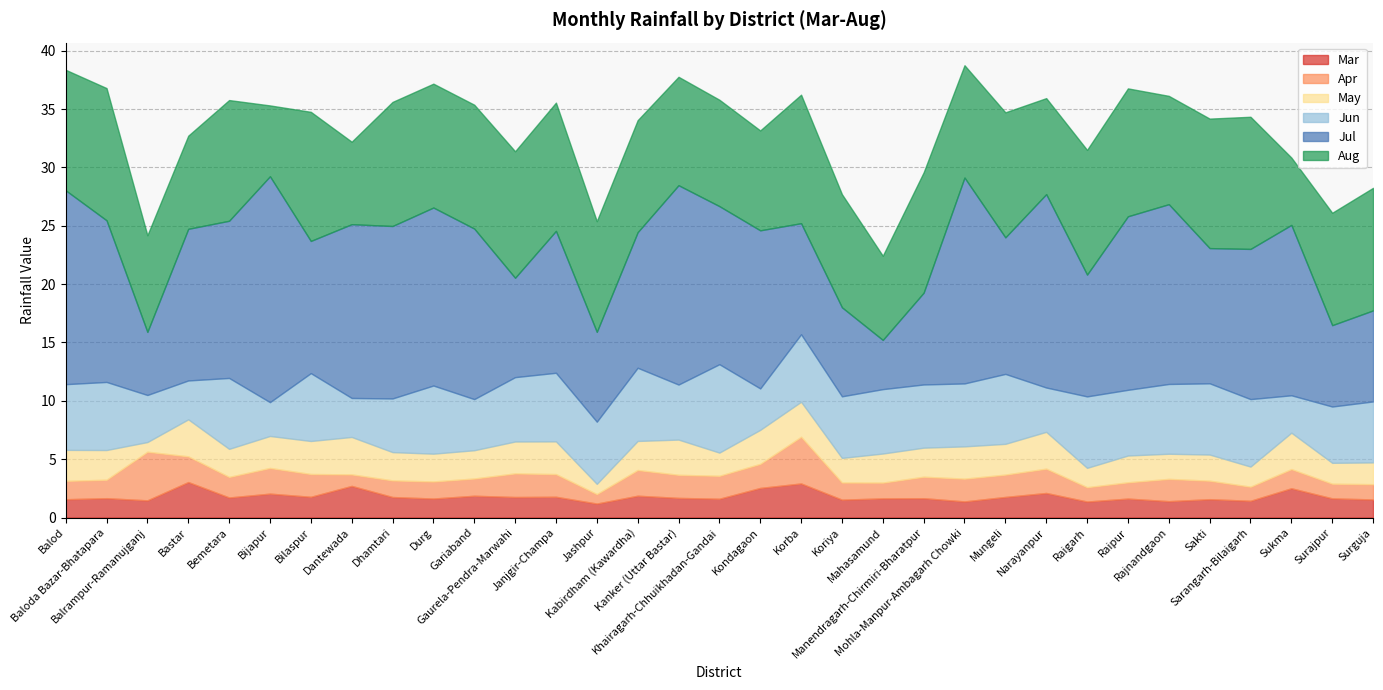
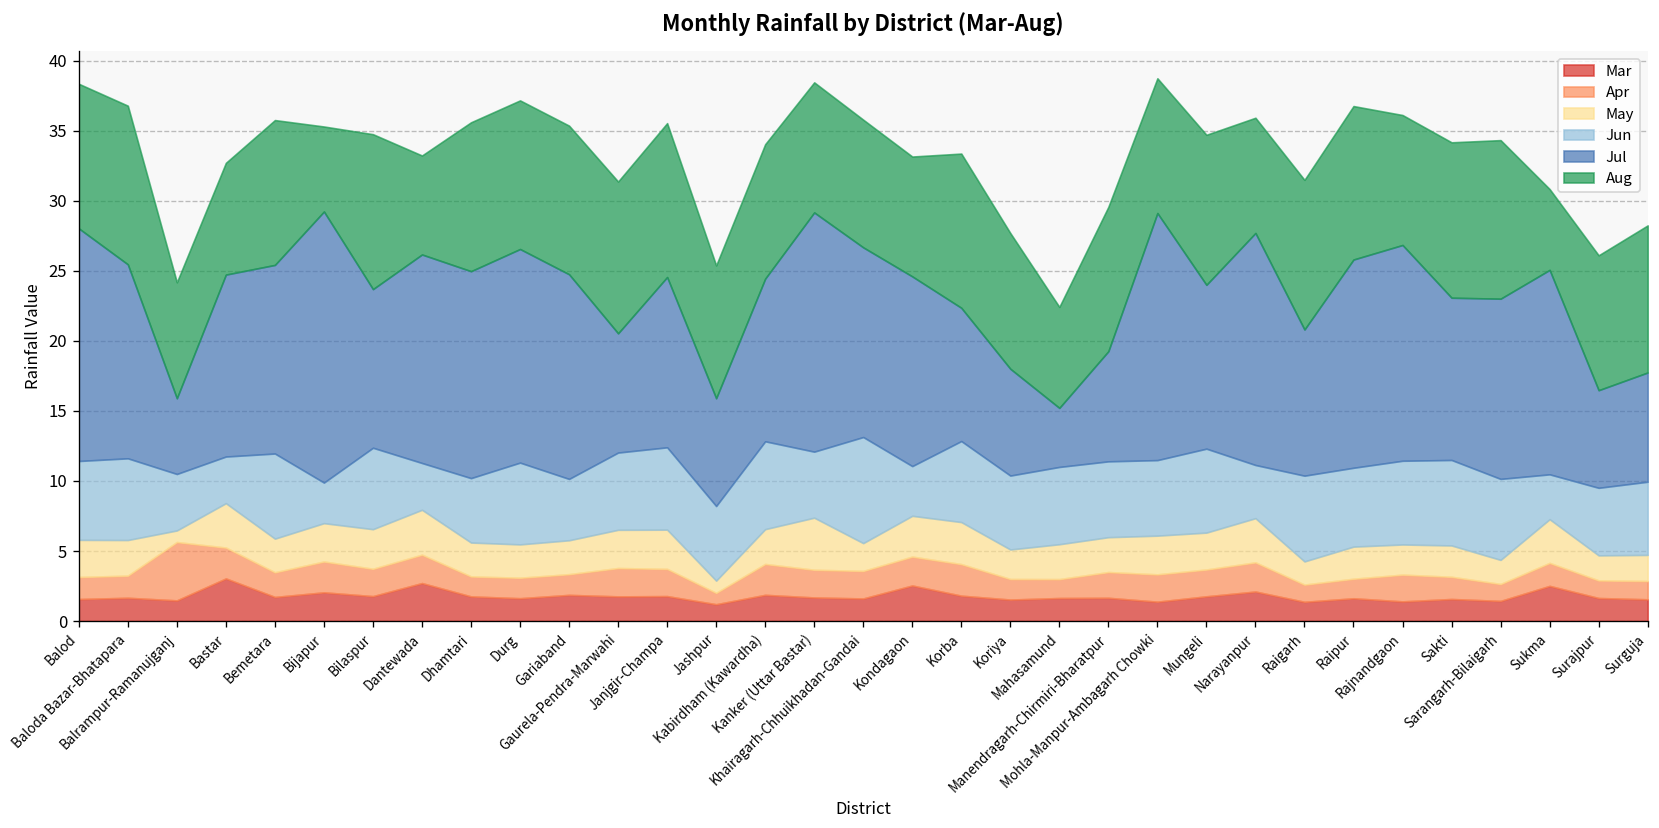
  {
    "Mar": {
      "Balod": 1.6,
      "Baloda Bazar-Bhatapara": 1.7,
      "Balrampur-Ramanujganj": 1.5,
      "Bastar": 3.0,
      "Bemetara": 1.7,
      "Bijapur": 2.0,
      "Bilaspur": 1.8,
      "Dantewada": 2.7,
      "Dhamtari": 1.8,
      "Durg": 1.6,
      "Gariaband": 1.9,
      "Gaurela-Pendra-Marwahi": 1.8,
      "Janjgir-Champa": 1.8,
      "Jashpur": 1.2,
      "Kabirdham (Kawardha)": 1.9,
      "Kanker (Uttar Bastar)": 1.7,
      "Khairagarh-Chhuikhadan-Gandai": 1.6,
      "Kondagaon": 2.5,
-     "Korba": 2.9,
+     "Korba": 1.8,
      "Koriya": 1.5,
      "Mahasamund": 1.6,
      "Manendragarh-Chirmiri-Bharatpur": 1.7,
      "Mohla-Manpur-Ambagarh Chowki": 1.4,
      "Mungeli": 1.8,
      "Narayanpur": 2.1,
      "Raigarh": 1.4,
      "Raipur": 1.6,
      "Rajnandgaon": 1.4,
      "Sakti": 1.6,
      "Sarangarh-Bilaigarh": 1.4,
      "Sukma": 2.5,
      "Surajpur": 1.6,
      "Surguja": 1.5
    },
    "Apr": {
      "Balod": 1.6,
      "Baloda Bazar-Bhatapara": 1.6,
      "Balrampur-Ramanujganj": 4.2,
      "Bastar": 2.2,
      "Bemetara": 1.8,
      "Bijapur": 2.2,
      "Bilaspur": 2.0,
-     "Dantewada": 1.0,
+     "Dantewada": 2.0,
      "Dhamtari": 1.4,
      "Durg": 1.5,
      "Gariaband": 1.5,
      "Gaurela-Pendra-Marwahi": 2.0,
      "Janjgir-Champa": 1.9,
      "Jashpur": 0.8,
      "Kabirdham (Kawardha)": 2.2,
      "Kanker (Uttar Bastar)": 2.0,
      "Khairagarh-Chhuikhadan-Gandai": 2.0,
      "Kondagaon": 2.1,
-     "Korba": 4.0,
+     "Korba": 2.3,
      "Koriya": 1.5,
      "Mahasamund": 1.4,
      "Manendragarh-Chirmiri-Bharatpur": 1.8,
      "Mohla-Manpur-Ambagarh Chowki": 2.0,
      "Mungeli": 1.9,
      "Narayanpur": 2.1,
      "Raigarh": 1.2,
      "Raipur": 1.4,
      "Rajnandgaon": 1.9,
      "Sakti": 1.6,
      "Sarangarh-Bilaigarh": 1.2,
      "Sukma": 1.6,
      "Surajpur": 1.3,
      "Surguja": 1.3
    },
    "May": {
      "Balod": 2.7,
      "Baloda Bazar-Bhatapara": 2.5,
      "Balrampur-Ramanujganj": 0.8,
      "Bastar": 3.2,
      "Bemetara": 2.4,
      "Bijapur": 2.7,
      "Bilaspur": 2.8,
      "Dantewada": 3.2,
      "Dhamtari": 2.4,
      "Durg": 2.4,
      "Gariaband": 2.4,
      "Gaurela-Pendra-Marwahi": 2.7,
      "Janjgir-Champa": 2.8,
      "Jashpur": 0.9,
      "Kabirdham (Kawardha)": 2.5,
-     "Kanker (Uttar Bastar)": 3.0,
+     "Kanker (Uttar Bastar)": 3.7,
      "Khairagarh-Chhuikhadan-Gandai": 2.0,
      "Kondagaon": 2.9,
      "Korba": 3.0,
      "Koriya": 2.1,
      "Mahasamund": 2.5,
      "Manendragarh-Chirmiri-Bharatpur": 2.5,
      "Mohla-Manpur-Ambagarh Chowki": 2.8,
      "Mungeli": 2.6,
      "Narayanpur": 3.2,
      "Raigarh": 1.7,
      "Raipur": 2.3,
      "Rajnandgaon": 2.2,
      "Sakti": 2.2,
      "Sarangarh-Bilaigarh": 1.7,
      "Sukma": 3.1,
      "Surajpur": 1.8,
      "Surguja": 1.9
    },
    "Jun": {
      "Balod": 5.6,
      "Baloda Bazar-Bhatapara": 5.8,
      "Balrampur-Ramanujganj": 4.0,
      "Bastar": 3.3,
      "Bemetara": 6.1,
      "Bijapur": 2.9,
      "Bilaspur": 5.8,
      "Dantewada": 3.3,
      "Dhamtari": 4.6,
      "Durg": 5.8,
      "Gariaband": 4.4,
      "Gaurela-Pendra-Marwahi": 5.5,
      "Janjgir-Champa": 5.9,
      "Jashpur": 5.3,
      "Kabirdham (Kawardha)": 6.3,
      "Kanker (Uttar Bastar)": 4.7,
      "Khairagarh-Chhuikhadan-Gandai": 7.6,
      "Kondagaon": 3.5,
      "Korba": 5.8,
      "Koriya": 5.3,
      "Mahasamund": 5.5,
      "Manendragarh-Chirmiri-Bharatpur": 5.4,
      "Mohla-Manpur-Ambagarh Chowki": 5.4,
      "Mungeli": 6.0,
      "Narayanpur": 3.8,
      "Raigarh": 6.1,
      "Raipur": 5.6,
      "Rajnandgaon": 6.0,
      "Sakti": 6.1,
      "Sarangarh-Bilaigarh": 5.8,
      "Sukma": 3.2,
      "Surajpur": 4.8,
      "Surguja": 5.2
    },
    "Jul": {
      "Balod": 16.6,
      "Baloda Bazar-Bhatapara": 13.9,
      "Balrampur-Ramanujganj": 5.4,
      "Bastar": 13.0,
      "Bemetara": 13.5,
      "Bijapur": 19.4,
      "Bilaspur": 11.3,
      "Dantewada": 14.9,
      "Dhamtari": 14.8,
      "Durg": 15.3,
      "Gariaband": 14.6,
      "Gaurela-Pendra-Marwahi": 8.5,
      "Janjgir-Champa": 12.2,
      "Jashpur": 7.7,
      "Kabirdham (Kawardha)": 11.6,
      "Kanker (Uttar Bastar)": 17.1,
      "Khairagarh-Chhuikhadan-Gandai": 13.5,
      "Kondagaon": 13.5,
      "Korba": 9.5,
      "Koriya": 7.6,
      "Mahasamund": 4.2,
      "Manendragarh-Chirmiri-Bharatpur": 7.9,
      "Mohla-Manpur-Ambagarh Chowki": 17.6,
      "Mungeli": 11.7,
      "Narayanpur": 16.6,
      "Raigarh": 10.4,
      "Raipur": 14.9,
      "Rajnandgaon": 15.4,
      "Sakti": 11.6,
      "Sarangarh-Bilaigarh": 12.9,
      "Sukma": 14.6,
      "Surajpur": 7.0,
      "Surguja": 7.8
    },
    "Aug": {
      "Balod": 10.3,
      "Baloda Bazar-Bhatapara": 11.3,
      "Balrampur-Ramanujganj": 8.3,
      "Bastar": 8.0,
      "Bemetara": 10.3,
      "Bijapur": 6.1,
      "Bilaspur": 11.1,
      "Dantewada": 7.1,
      "Dhamtari": 10.6,
      "Durg": 10.6,
      "Gariaband": 10.6,
      "Gaurela-Pendra-Marwahi": 10.8,
      "Janjgir-Champa": 11.0,
      "Jashpur": 9.5,
      "Kabirdham (Kawardha)": 9.6,
      "Kanker (Uttar Bastar)": 9.3,
      "Khairagarh-Chhuikhadan-Gandai": 9.1,
      "Kondagaon": 8.6,
      "Korba": 11.0,
      "Koriya": 9.7,
      "Mahasamund": 7.2,
      "Manendragarh-Chirmiri-Bharatpur": 10.3,
      "Mohla-Manpur-Ambagarh Chowki": 9.6,
      "Mungeli": 10.7,
      "Narayanpur": 8.2,
      "Raigarh": 10.7,
      "Raipur": 11.0,
      "Rajnandgaon": 9.3,
      "Sakti": 11.1,
      "Sarangarh-Bilaigarh": 11.3,
      "Sukma": 5.8,
      "Surajpur": 9.6,
      "Surguja": 10.5
    }
  }
